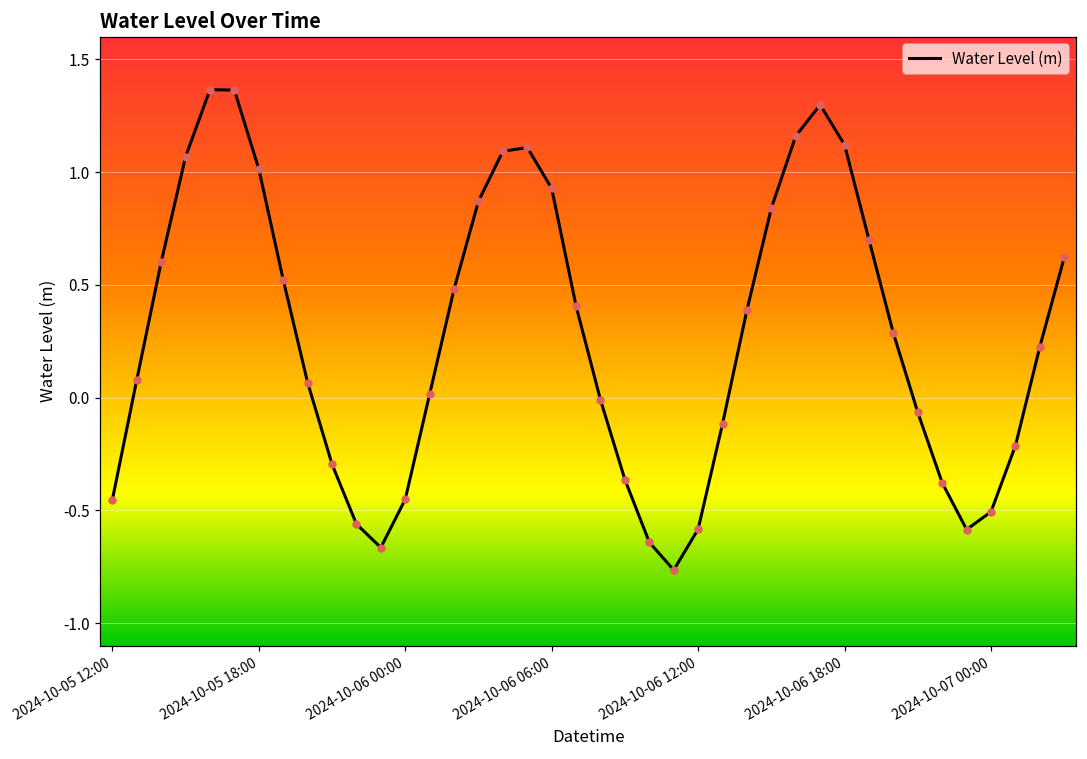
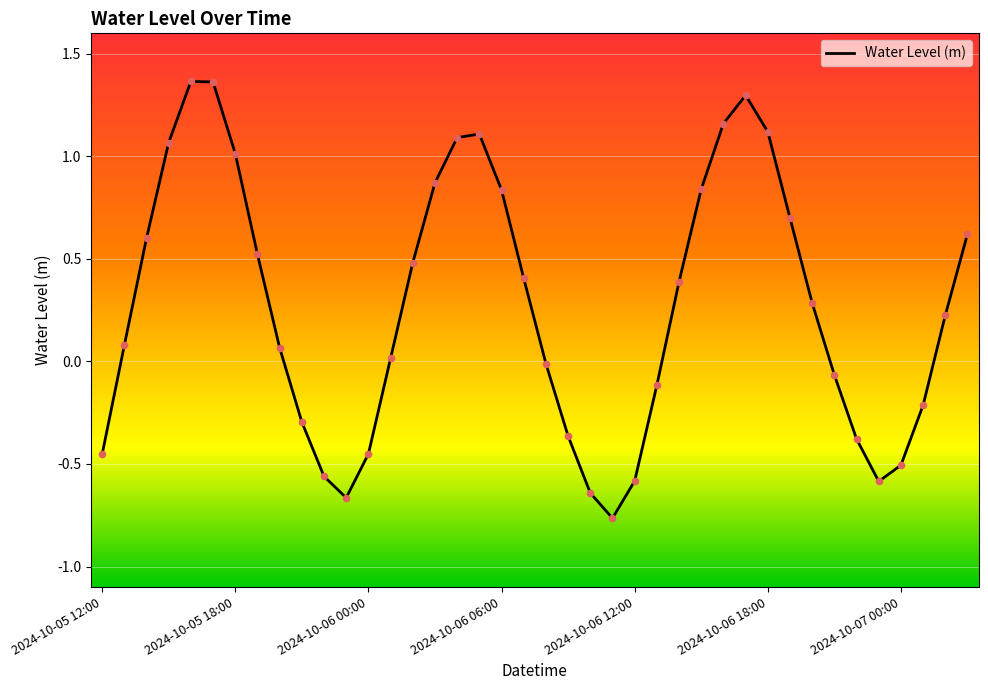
  {
    "2024-10-05 12:00": -0.45,
    "2024-10-05 18:00": 1.01,
    "2024-10-06 00:00": -0.45,
-   "2024-10-06 06:00": 0.93,
+   "2024-10-06 06:00": 0.84,
    "2024-10-06 12:00": -0.58,
    "2024-10-06 18:00": 1.12,
    "2024-10-07 00:00": -0.51
  }
